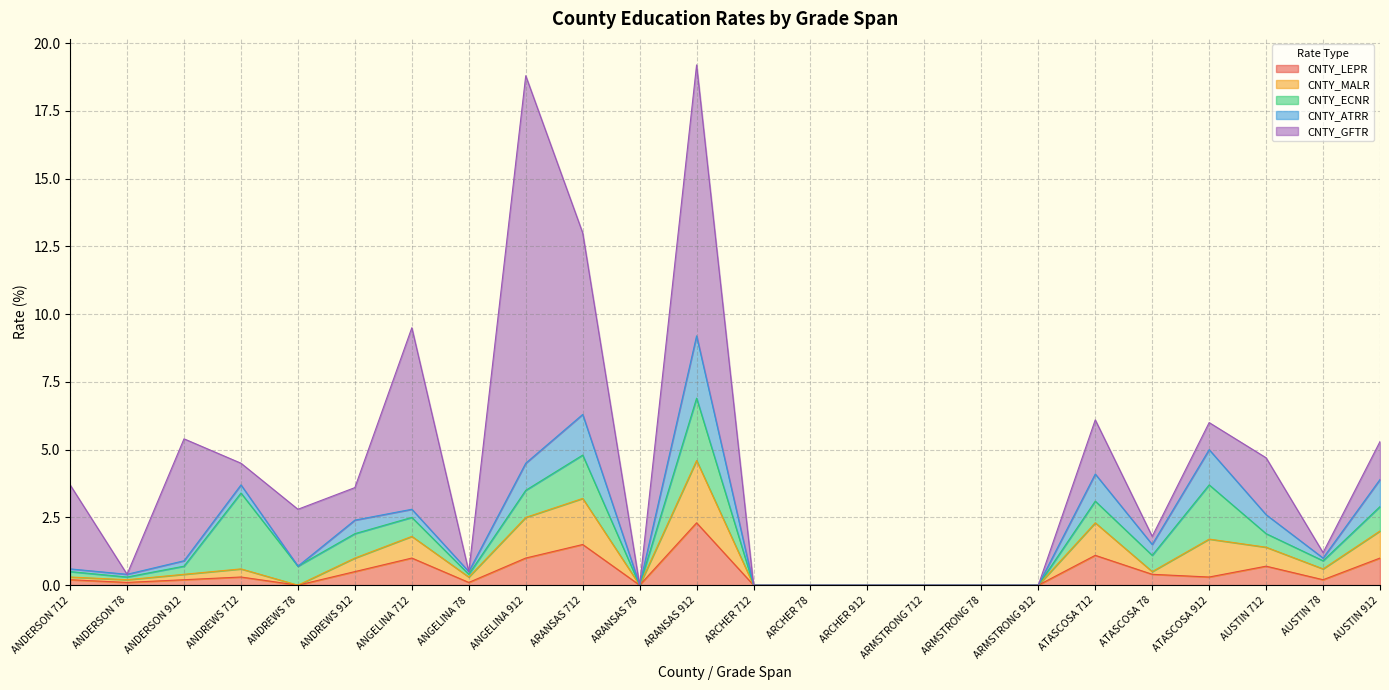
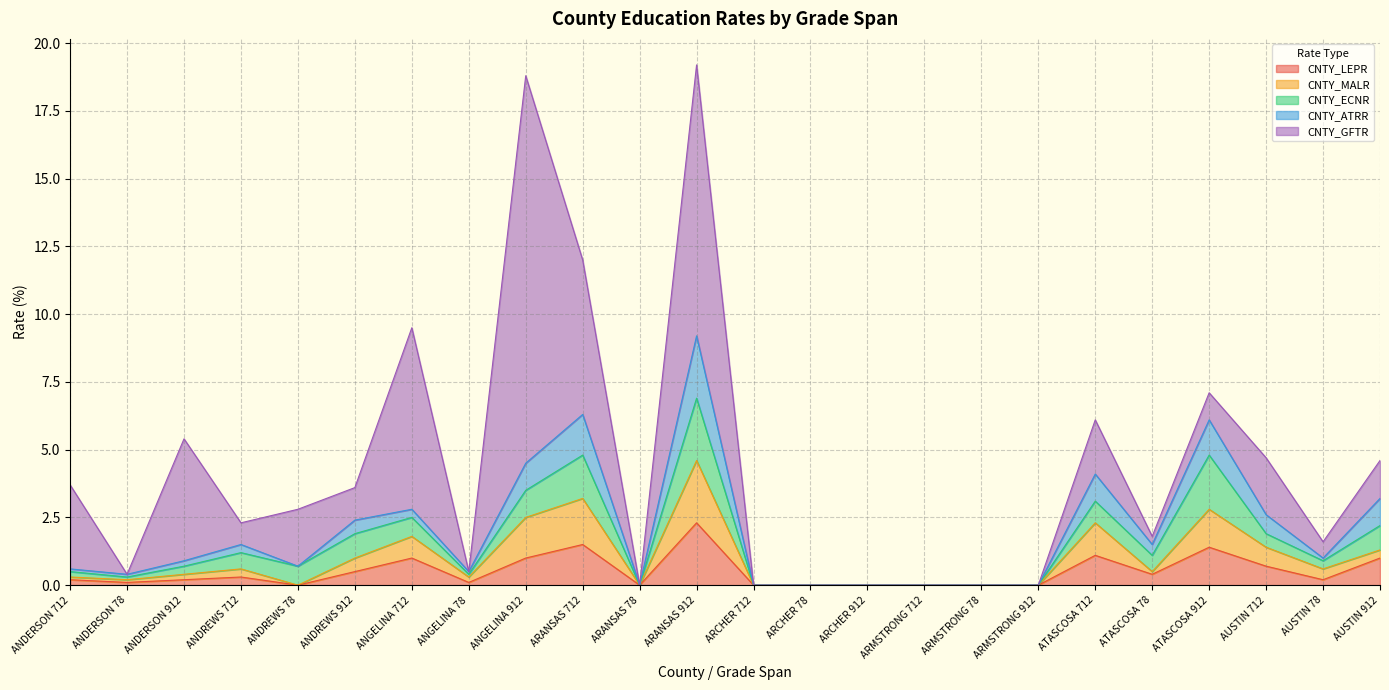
  {
    "CNTY_LEPR": {
      "ANDERSON 712": 0.2,
      "ANDERSON 78": 0.1,
      "ANDERSON 912": 0.2,
      "ANDREWS 712": 0.3,
      "ANDREWS 912": 0.5,
      "ANGELINA 712": 1.0,
      "ANGELINA 78": 0.1,
      "ANGELINA 912": 1.0,
      "ARANSAS 712": 1.5,
      "ARANSAS 912": 2.3,
      "ATASCOSA 712": 1.1,
      "ATASCOSA 78": 0.4,
-     "ATASCOSA 912": 0.3,
+     "ATASCOSA 912": 1.4,
      "AUSTIN 712": 0.7,
      "AUSTIN 78": 0.2,
      "AUSTIN 912": 1.0
    },
    "CNTY_MALR": {
      "ANDERSON 712": 0.1,
      "ANDERSON 78": 0.1,
      "ANDERSON 912": 0.2,
      "ANDREWS 712": 0.3,
      "ANDREWS 912": 0.5,
      "ANGELINA 712": 0.8,
      "ANGELINA 78": 0.2,
      "ANGELINA 912": 1.5,
      "ARANSAS 712": 1.7,
      "ARANSAS 912": 2.3,
      "ATASCOSA 712": 1.2,
      "ATASCOSA 78": 0.1,
      "ATASCOSA 912": 1.4,
      "AUSTIN 712": 0.7,
      "AUSTIN 78": 0.4,
-     "AUSTIN 912": 1.0
+     "AUSTIN 912": 0.3
    },
    "CNTY_ECNR": {
      "ANDERSON 712": 0.2,
      "ANDERSON 78": 0.1,
      "ANDERSON 912": 0.3,
-     "ANDREWS 712": 2.8,
+     "ANDREWS 712": 0.6,
      "ANDREWS 912": 0.9,
      "ANGELINA 712": 0.7,
      "ANGELINA 78": 0.1,
      "ANGELINA 912": 1.0,
      "ARANSAS 712": 1.6,
      "ARANSAS 912": 2.3,
      "ATASCOSA 712": 0.8,
      "ATASCOSA 78": 0.6,
      "ATASCOSA 912": 2.0,
      "AUSTIN 712": 0.5,
      "AUSTIN 78": 0.3,
      "AUSTIN 912": 0.9
    },
    "CNTY_ATRR": {
      "ANDERSON 712": 0.1,
      "ANDERSON 912": 0.2,
      "ANDREWS 712": 0.3,
      "ANDREWS 912": 0.5,
      "ANGELINA 712": 0.3,
      "ANGELINA 912": 1.0,
      "ARANSAS 712": 1.5,
      "ARANSAS 912": 2.3,
      "ATASCOSA 712": 1.0,
      "ATASCOSA 78": 0.4,
      "ATASCOSA 912": 1.3,
      "AUSTIN 712": 0.7,
      "AUSTIN 78": 0.1,
      "AUSTIN 912": 1.0
    },
    "CNTY_GFTR": {
      "ANDERSON 712": 3.1,
      "ANDERSON 912": 4.5,
      "ANDREWS 712": 0.8,
      "ANDREWS 78": 2.1,
      "ANDREWS 912": 1.2,
      "ANGELINA 712": 6.7,
      "ANGELINA 912": 14.3,
-     "ARANSAS 712": 6.7,
+     "ARANSAS 712": 5.7,
      "ARANSAS 912": 10.0,
      "ATASCOSA 712": 2.0,
      "ATASCOSA 78": 0.3,
      "ATASCOSA 912": 1.0,
      "AUSTIN 712": 2.1,
-     "AUSTIN 78": 0.2,
+     "AUSTIN 78": 0.6,
      "AUSTIN 912": 1.4
    }
  }
